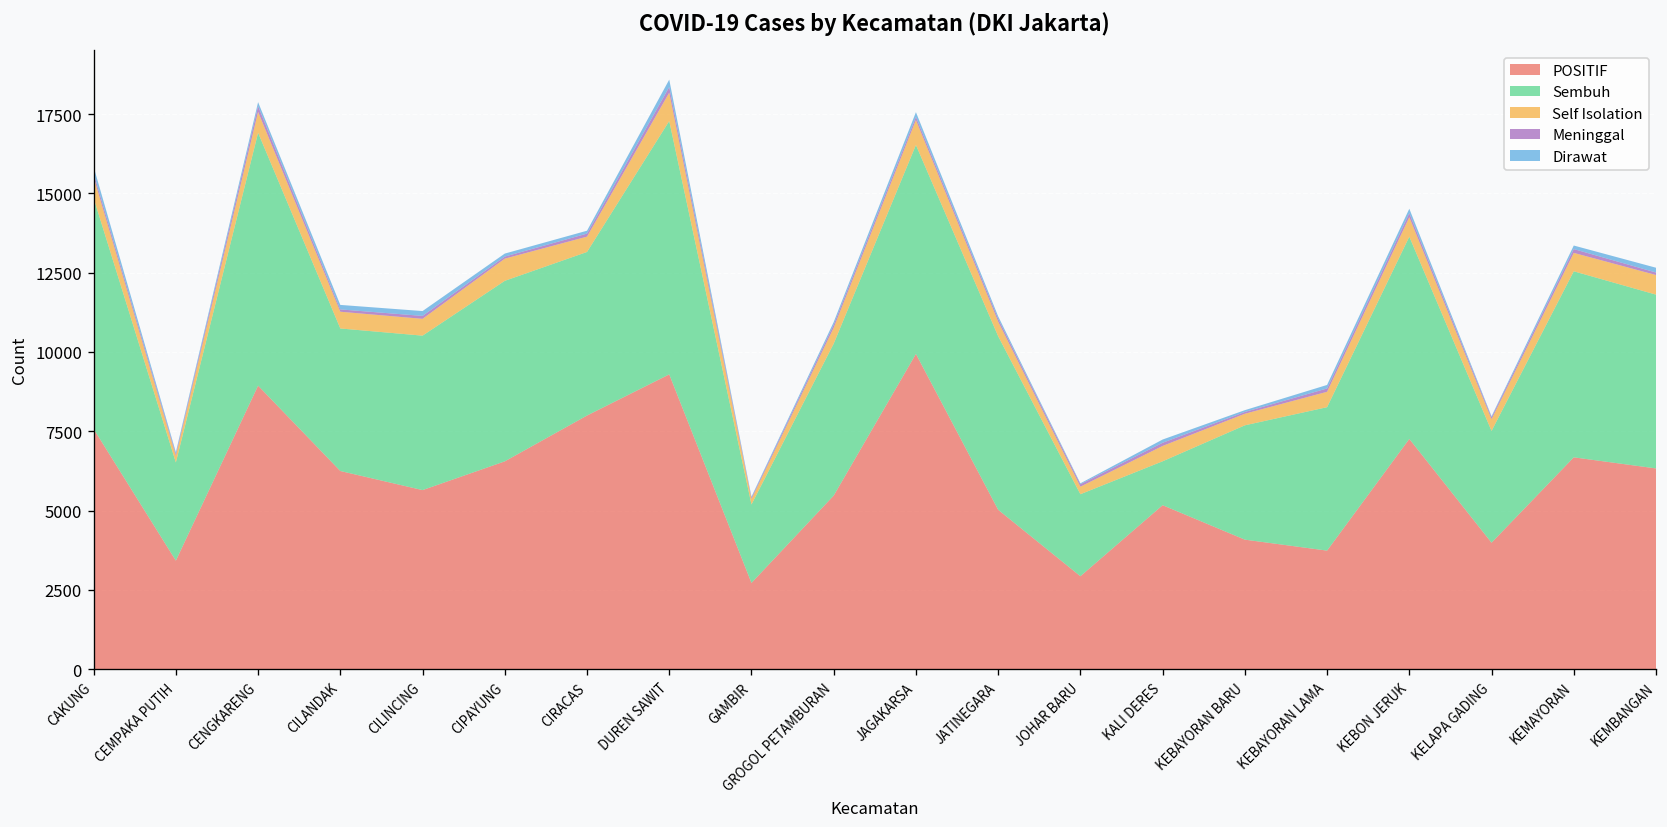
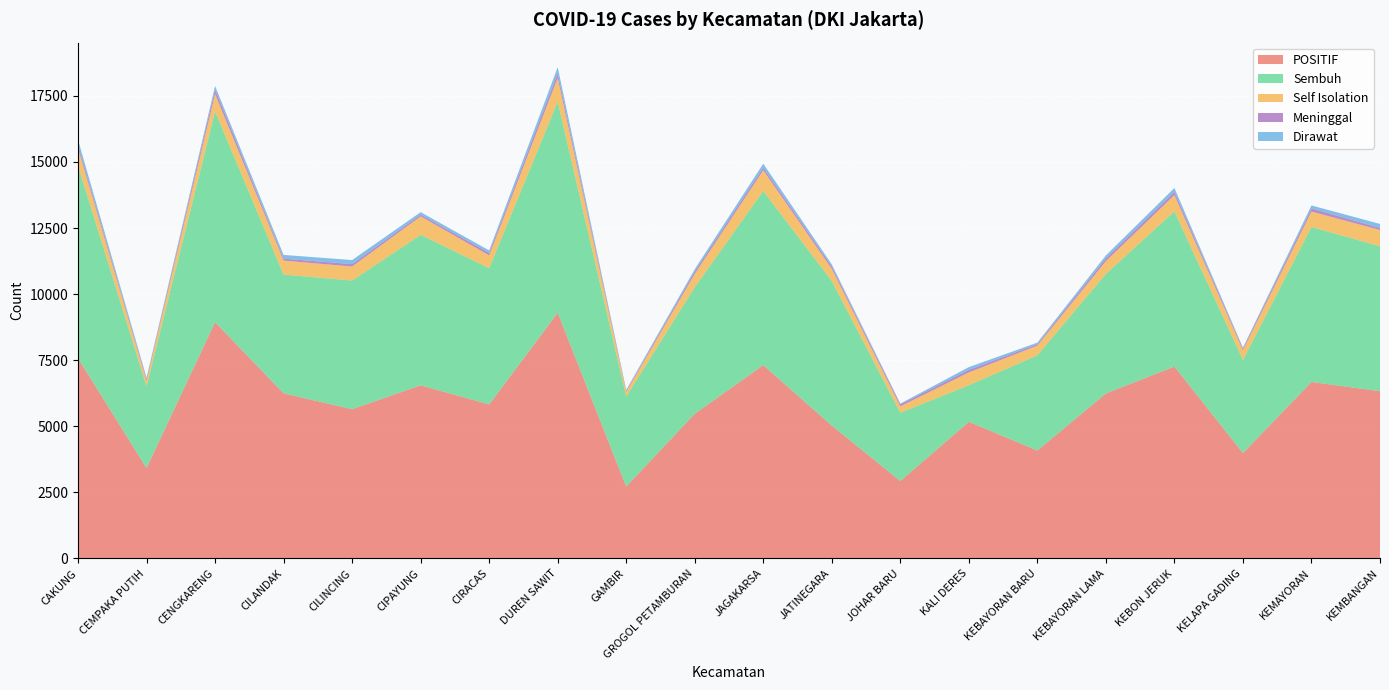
  {
    "POSITIF": {
      "CAKUNG": 7600,
      "CEMPAKA PUTIH": 3400,
      "CENGKARENG": 8900,
      "CILANDAK": 6200,
      "CILINCING": 5600,
      "CIPAYUNG": 6600,
-     "CIRACAS": 8000,
+     "CIRACAS": 5800,
      "DUREN SAWIT": 9300,
      "GAMBIR": 2700,
      "GROGOL PETAMBURAN": 5500,
-     "JAGAKARSA": 9900,
+     "JAGAKARSA": 7300,
      "JATINEGARA": 5000,
      "JOHAR BARU": 2900,
      "KALI DERES": 5200,
      "KEBAYORAN BARU": 4100,
-     "KEBAYORAN LAMA": 3700,
+     "KEBAYORAN LAMA": 6200,
      "KEBON JERUK": 7300,
      "KELAPA GADING": 4000,
      "KEMAYORAN": 6700,
      "KEMBANGAN": 6300
    },
    "Sembuh": {
      "CAKUNG": 7300,
      "CEMPAKA PUTIH": 3100,
      "CENGKARENG": 8000,
      "CILANDAK": 4500,
      "CILINCING": 4900,
      "CIPAYUNG": 5700,
      "CIRACAS": 5200,
      "DUREN SAWIT": 8000,
-     "GAMBIR": 2500,
+     "GAMBIR": 3400,
      "GROGOL PETAMBURAN": 4800,
      "JAGAKARSA": 6600,
      "JATINEGARA": 5500,
      "JOHAR BARU": 2600,
      "KALI DERES": 1400,
      "KEBAYORAN BARU": 3600,
      "KEBAYORAN LAMA": 4500,
-     "KEBON JERUK": 6400,
+     "KEBON JERUK": 5900,
      "KELAPA GADING": 3500,
      "KEMAYORAN": 5900,
      "KEMBANGAN": 5500
    },
    "Self Isolation": {
      "CAKUNG": 700,
      "CENGKARENG": 700,
      "DUREN SAWIT": 900,
      "JAGAKARSA": 800,
      "KALI DERES": 500,
      "KEBAYORAN LAMA": 500,
      "KEBON JERUK": 600,
      "KEMAYORAN": 600
    },
    "Meninggal": {
      "CAKUNG": 100,
      "CENGKARENG": 200,
      "DUREN SAWIT": 200,
      "JAGAKARSA": 100,
      "KALI DERES": 100,
      "KEBAYORAN LAMA": 100,
      "KEBON JERUK": 100,
      "KEMAYORAN": 100
    },
    "Dirawat": {
      "CAKUNG": 200,
      "CENGKARENG": 100,
      "CILANDAK": 100,
      "CILINCING": 200,
      "DUREN SAWIT": 200,
      "JAGAKARSA": 200,
      "KALI DERES": 100,
      "KEBAYORAN LAMA": 100,
      "KEBON JERUK": 100,
      "KEMAYORAN": 100,
      "KEMBANGAN": 200
    }
  }
